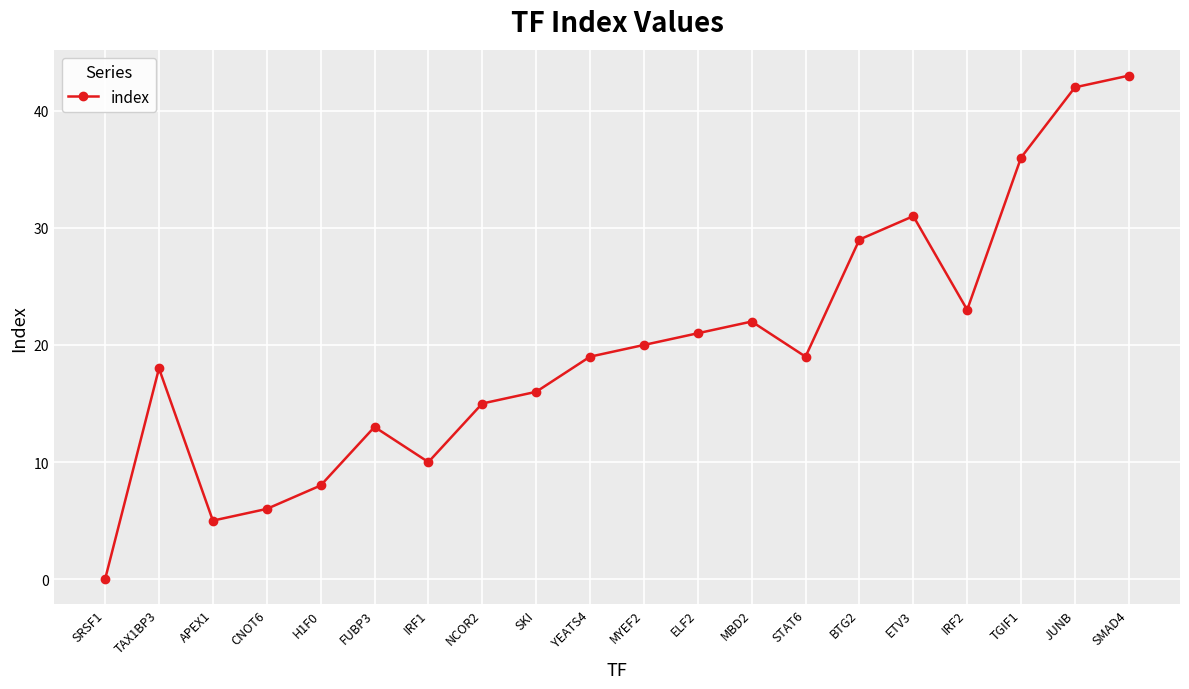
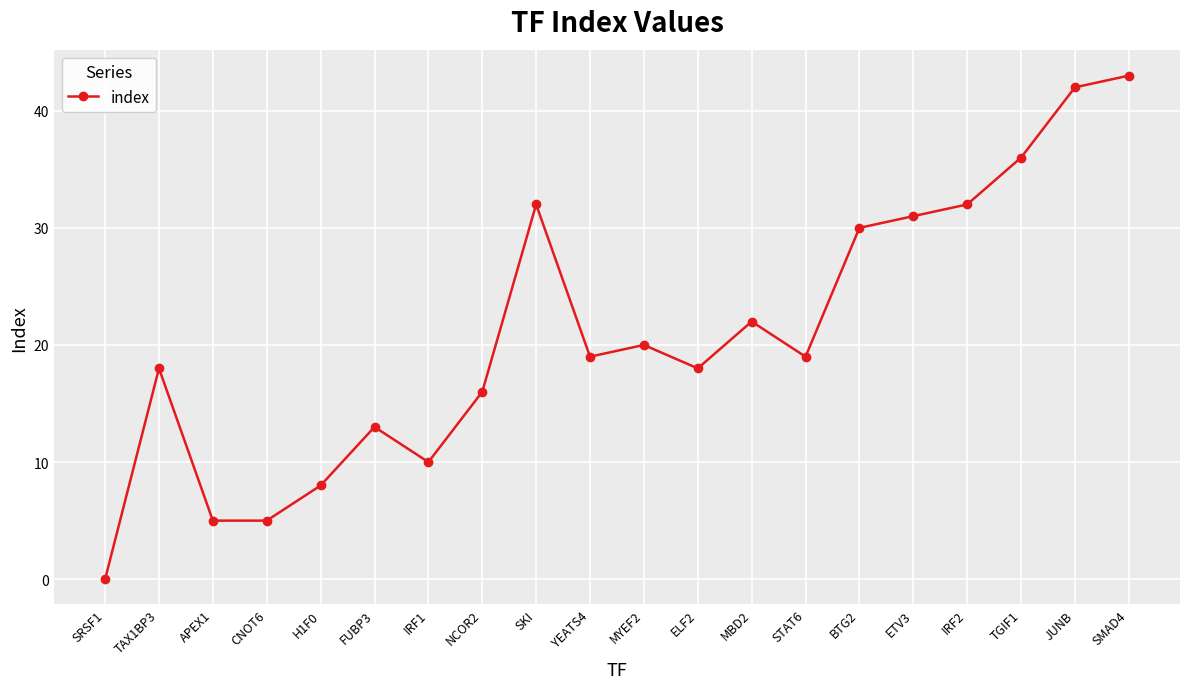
  {
    "SRSF1": 0,
    "TAX1BP3": 18,
    "APEX1": 5,
-   "CNOT6": 6,
+   "CNOT6": 5,
    "H1F0": 8,
    "FUBP3": 13,
    "IRF1": 10,
-   "NCOR2": 15,
-   "SKI": 16,
+   "NCOR2": 16,
+   "SKI": 32,
    "YEATS4": 19,
    "MYEF2": 20,
-   "ELF2": 21,
+   "ELF2": 18,
    "MBD2": 22,
    "STAT6": 19,
-   "BTG2": 29,
+   "BTG2": 30,
    "ETV3": 31,
-   "IRF2": 23,
+   "IRF2": 32,
    "TGIF1": 36,
    "JUNB": 42,
    "SMAD4": 43
  }
